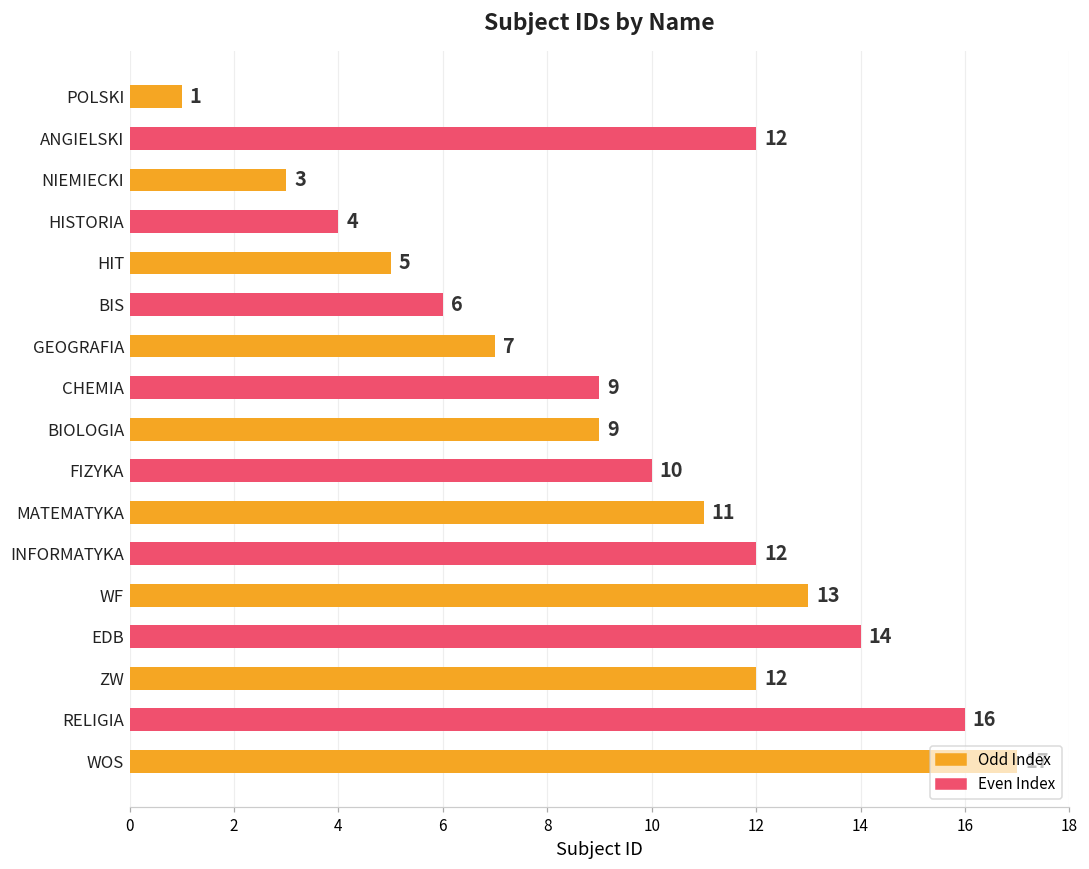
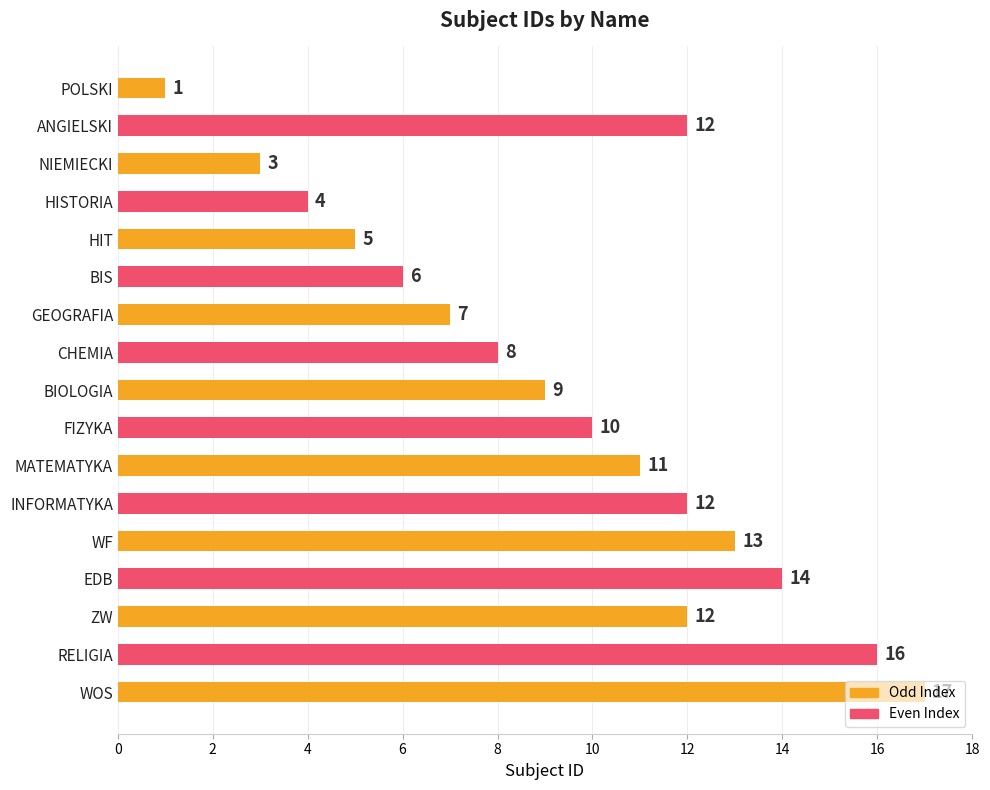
  {
    "POLSKI": 1,
    "ANGIELSKI": 12,
    "NIEMIECKI": 3,
    "HISTORIA": 4,
    "HIT": 5,
    "BIS": 6,
    "GEOGRAFIA": 7,
-   "CHEMIA": 9,
+   "CHEMIA": 8,
    "BIOLOGIA": 9,
    "FIZYKA": 10,
    "MATEMATYKA": 11,
    "INFORMATYKA": 12,
    "WF": 13,
    "EDB": 14,
    "ZW": 12,
    "RELIGIA": 16
  }
